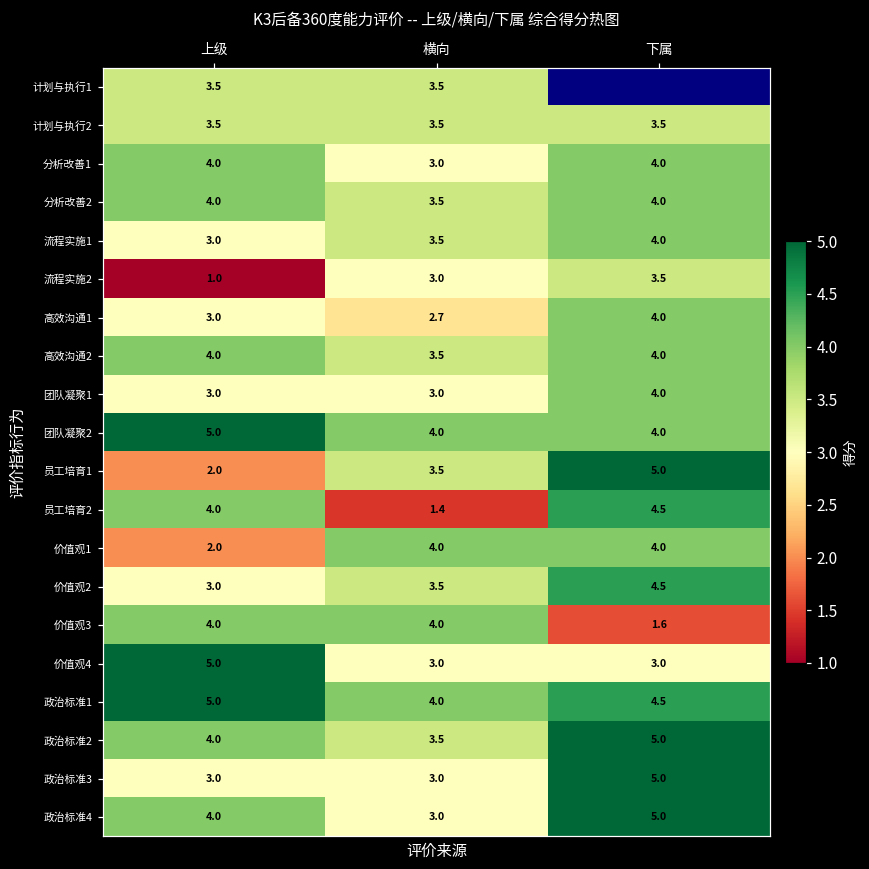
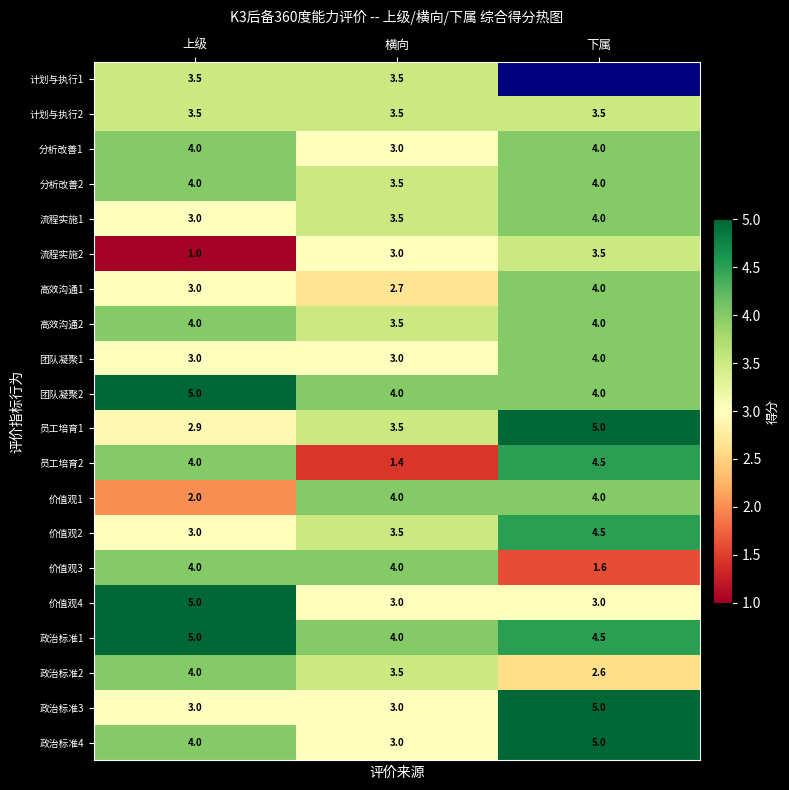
  {
    "计划与执行1": {
      "上级": 3.5,
      "横向": 3.5
    },
    "计划与执行2": {
      "上级": 3.5,
      "横向": 3.5,
      "下属": 3.5
    },
    "分析改善1": {
      "上级": 4.0,
      "横向": 3.0,
      "下属": 4.0
    },
    "分析改善2": {
      "上级": 4.0,
      "横向": 3.5,
      "下属": 4.0
    },
    "流程实施1": {
      "上级": 3.0,
      "横向": 3.5,
      "下属": 4.0
    },
    "流程实施2": {
      "上级": 1.0,
      "横向": 3.0,
      "下属": 3.5
    },
    "高效沟通1": {
      "上级": 3.0,
      "横向": 2.7,
      "下属": 4.0
    },
    "高效沟通2": {
      "上级": 4.0,
      "横向": 3.5,
      "下属": 4.0
    },
    "团队凝聚1": {
      "上级": 3.0,
      "横向": 3.0,
      "下属": 4.0
    },
    "团队凝聚2": {
      "上级": 5.0,
      "横向": 4.0,
      "下属": 4.0
    },
    "员工培育1": {
-     "上级": 2.0,
+     "上级": 2.9,
      "横向": 3.5,
      "下属": 5.0
    },
    "员工培育2": {
      "上级": 4.0,
      "横向": 1.4,
      "下属": 4.5
    },
    "价值观1": {
      "上级": 2.0,
      "横向": 4.0,
      "下属": 4.0
    },
    "价值观2": {
      "上级": 3.0,
      "横向": 3.5,
      "下属": 4.5
    },
    "价值观3": {
      "上级": 4.0,
      "横向": 4.0,
      "下属": 1.6
    },
    "价值观4": {
      "上级": 5.0,
      "横向": 3.0,
      "下属": 3.0
    },
    "政治标准1": {
      "上级": 5.0,
      "横向": 4.0,
      "下属": 4.5
    },
    "政治标准2": {
      "上级": 4.0,
      "横向": 3.5,
-     "下属": 5.0
+     "下属": 2.6
    },
    "政治标准3": {
      "上级": 3.0,
      "横向": 3.0,
      "下属": 5.0
    },
    "政治标准4": {
      "上级": 4.0,
      "横向": 3.0,
      "下属": 5.0
    }
  }
